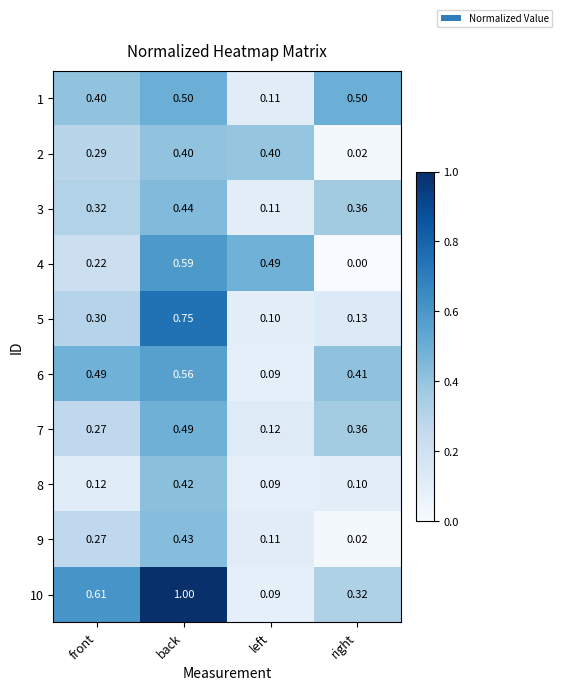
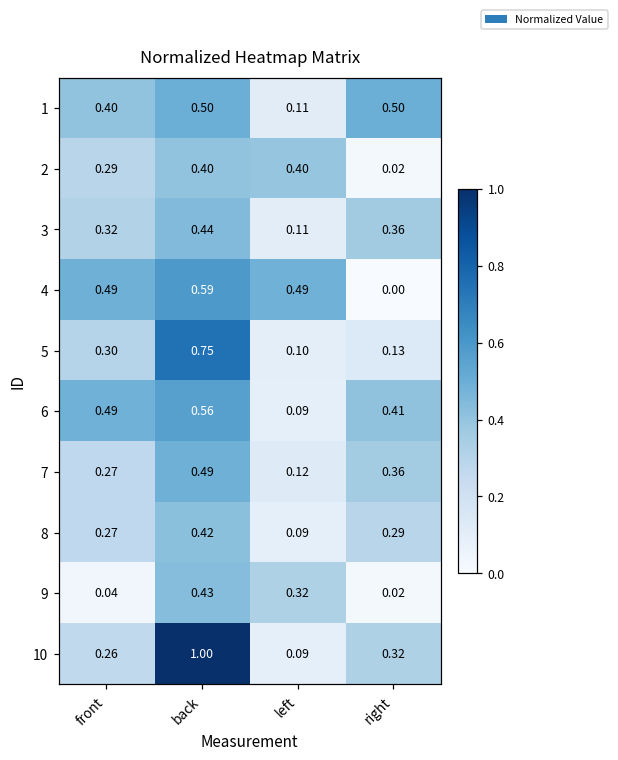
  {
    "1": {
      "front": 0.40,
      "back": 0.50,
      "left": 0.11,
      "right": 0.50
    },
    "2": {
      "front": 0.29,
      "back": 0.40,
      "left": 0.40,
      "right": 0.02
    },
    "3": {
      "front": 0.32,
      "back": 0.44,
      "left": 0.11,
      "right": 0.36
    },
    "4": {
-     "front": 0.22,
+     "front": 0.49,
      "back": 0.59,
      "left": 0.49,
      "right": 0.00
    },
    "5": {
      "front": 0.30,
      "back": 0.75,
      "left": 0.10,
      "right": 0.13
    },
    "6": {
      "front": 0.49,
      "back": 0.56,
      "left": 0.09,
      "right": 0.41
    },
    "7": {
      "front": 0.27,
      "back": 0.49,
      "left": 0.12,
      "right": 0.36
    },
    "8": {
-     "front": 0.12,
+     "front": 0.27,
      "back": 0.42,
      "left": 0.09,
-     "right": 0.10
+     "right": 0.29
    },
    "9": {
-     "front": 0.27,
+     "front": 0.04,
      "back": 0.43,
-     "left": 0.11,
+     "left": 0.32,
      "right": 0.02
    },
    "10": {
-     "front": 0.61,
+     "front": 0.26,
      "back": 1.00,
      "left": 0.09,
      "right": 0.32
    }
  }
